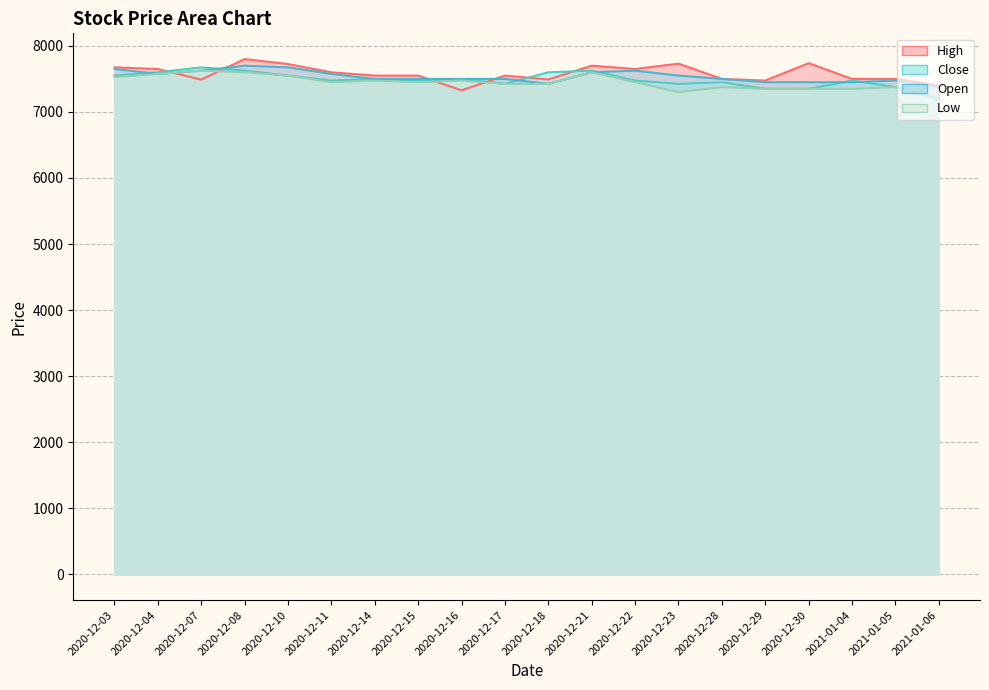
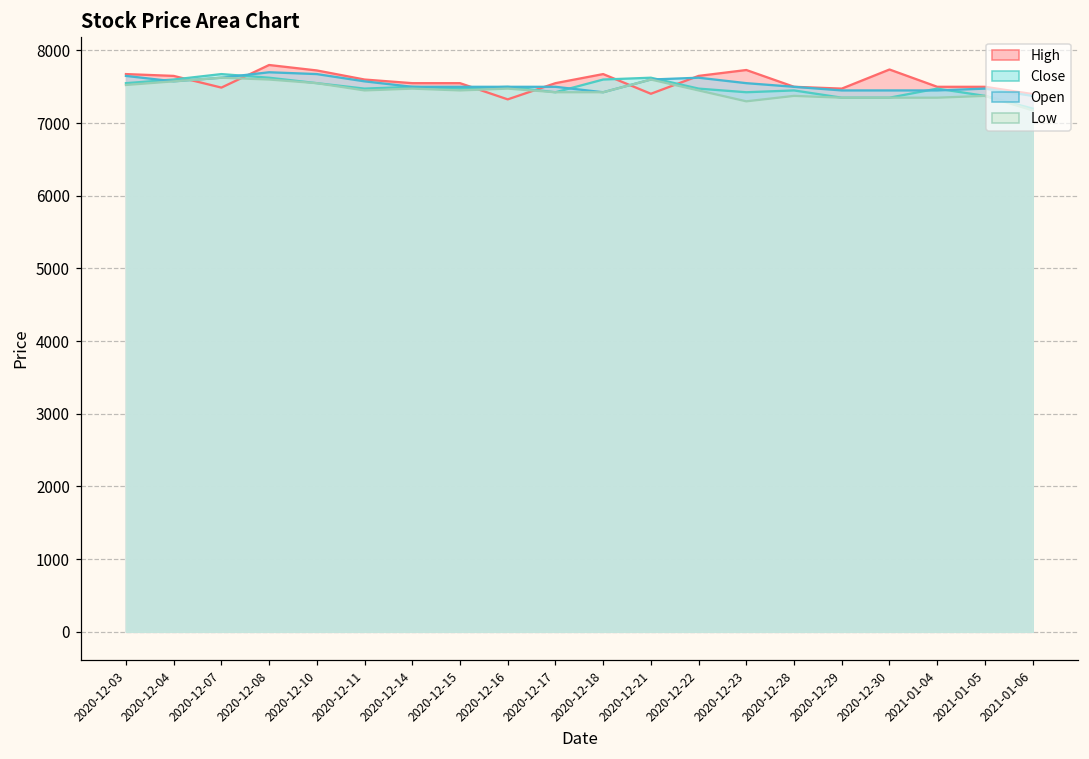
  {
    "High": {
      "2020-12-04": 7700,
      "2020-12-07": 7500,
      "2020-12-08": 7800,
      "2020-12-10": 7700,
      "2020-12-14": 7600,
      "2020-12-15": 7600,
      "2020-12-16": 7300,
      "2020-12-17": 7600,
-     "2020-12-18": 7500,
-     "2020-12-21": 7700,
+     "2020-12-18": 7700,
+     "2020-12-21": 7400,
      "2020-12-23": 7700,
      "2020-12-30": 7700
    }
  }
